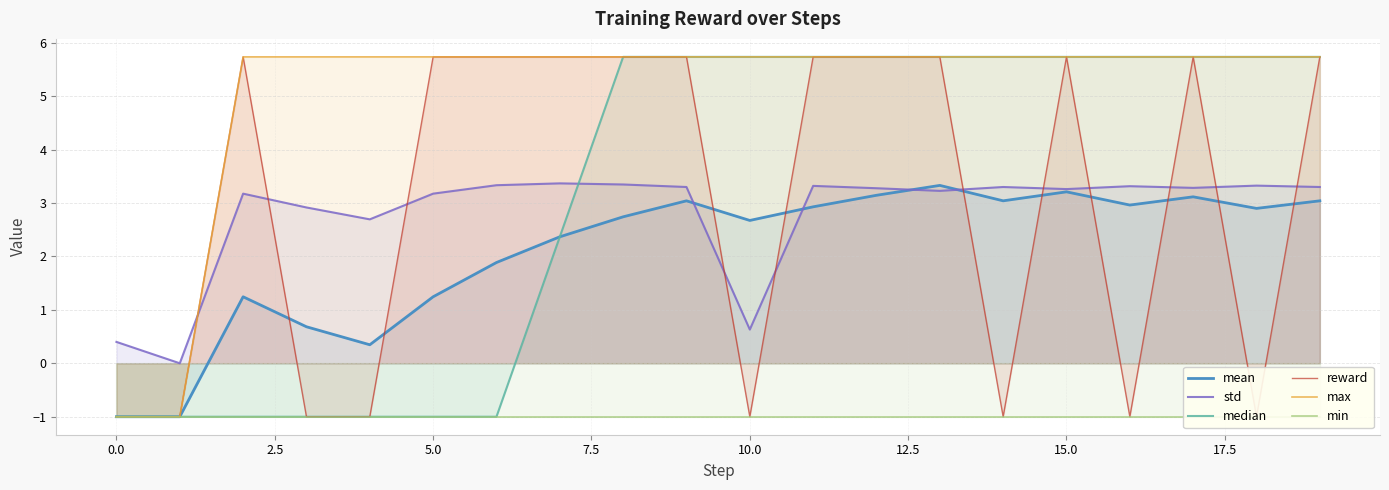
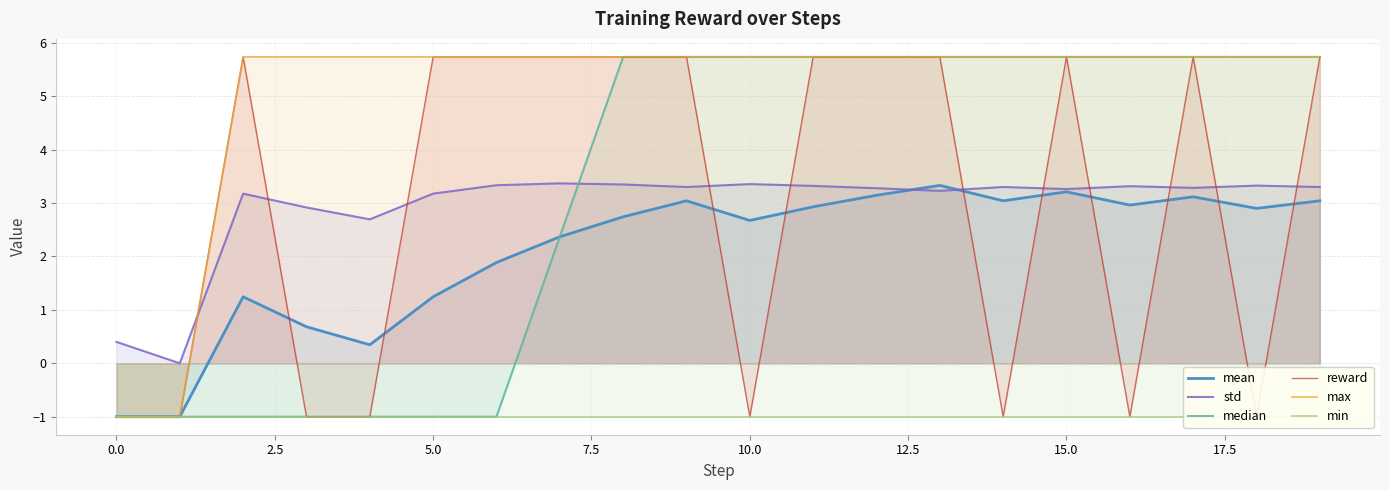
  {
    "std": {
      "0.0": 0.4,
      "5.0": 3.2,
-     "10.0": 0.6,
+     "10.0": 3.4,
      "15.0": 3.3
    }
  }
